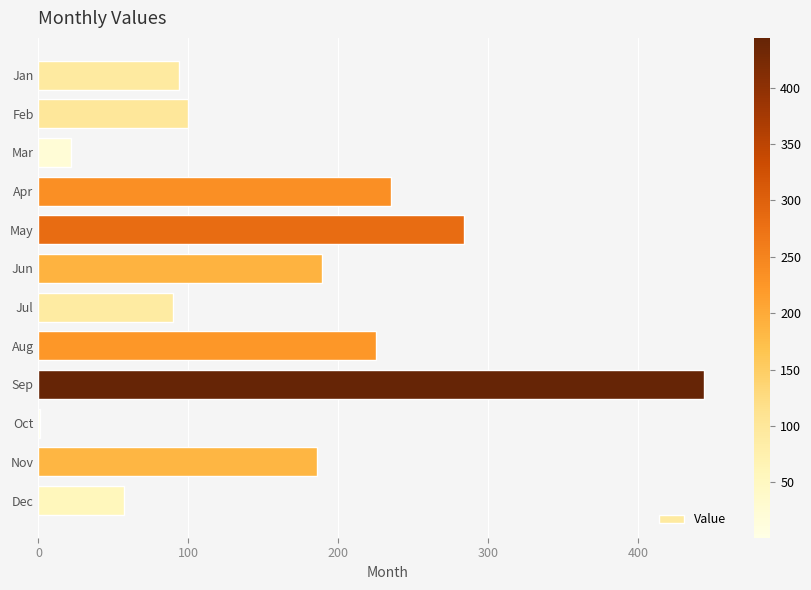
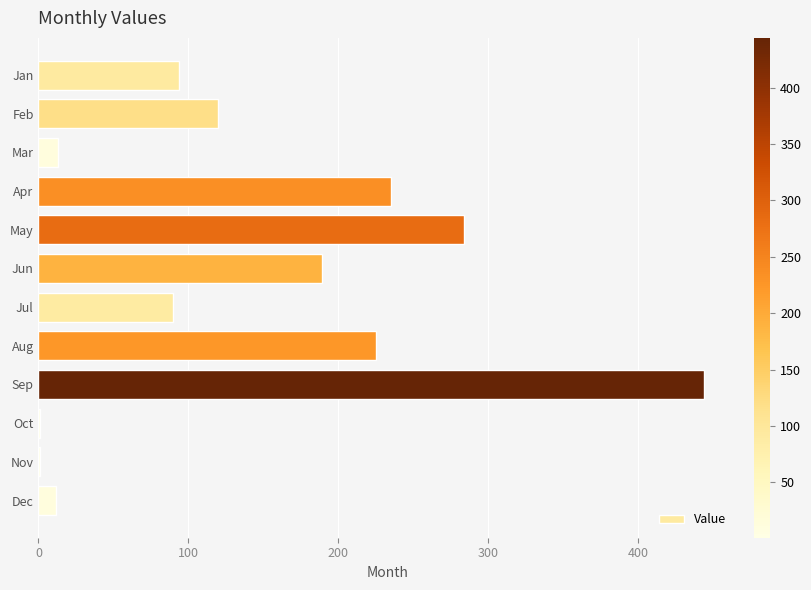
  {
    "Jan": 94,
-   "Feb": 100,
-   "Mar": 22,
+   "Feb": 120,
+   "Mar": 13,
    "Apr": 235,
    "May": 284,
    "Jun": 189,
    "Jul": 90,
    "Aug": 225,
    "Sep": 444,
-   "Nov": 186,
-   "Dec": 57
+   "Nov": 1,
+   "Dec": 12
  }
